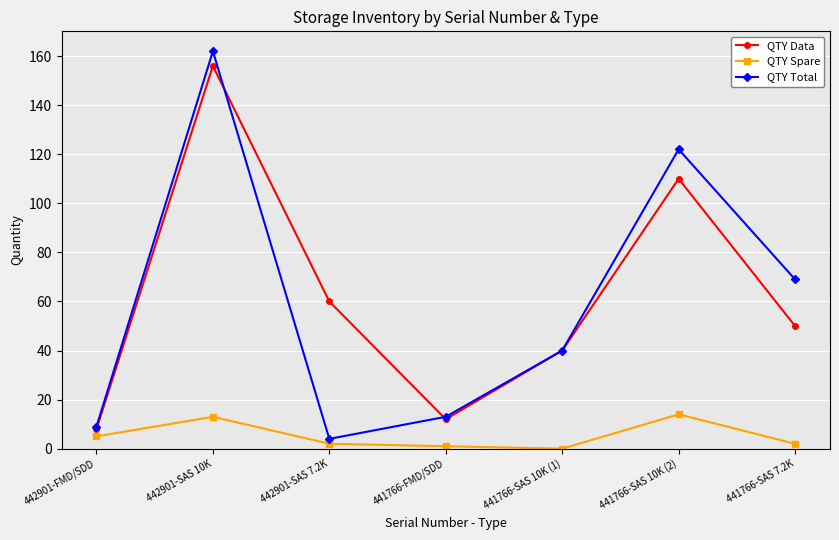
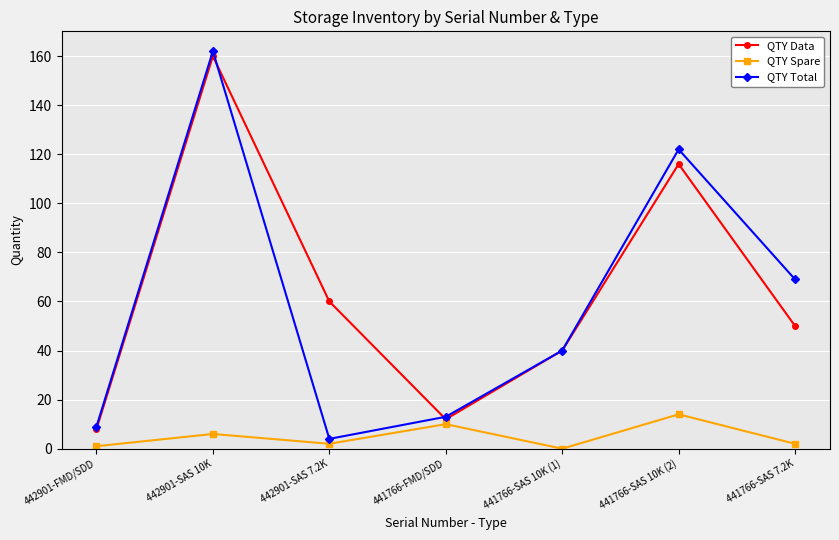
  {
    "QTY Data": {
-     "442901-SAS 10K": 156,
+     "442901-SAS 10K": 160,
      "442901-SAS 7.2K": 60,
-     "441766-SAS 10K (2)": 110,
+     "441766-SAS 10K (2)": 116,
      "441766-SAS 7.2K": 50
    },
    "QTY Spare": {
-     "442901-FMD/SDD": 5,
-     "442901-SAS 10K": 13,
+     "442901-FMD/SDD": 1,
+     "442901-SAS 10K": 6,
      "442901-SAS 7.2K": 2,
-     "441766-FMD/SDD": 1,
+     "441766-FMD/SDD": 10,
      "441766-SAS 10K (1)": 0,
      "441766-SAS 10K (2)": 14,
      "441766-SAS 7.2K": 2
    },
    "QTY Total": {
      "442901-SAS 10K": 162,
      "442901-SAS 7.2K": 4,
      "441766-SAS 10K (2)": 122,
      "441766-SAS 7.2K": 69
    }
  }
